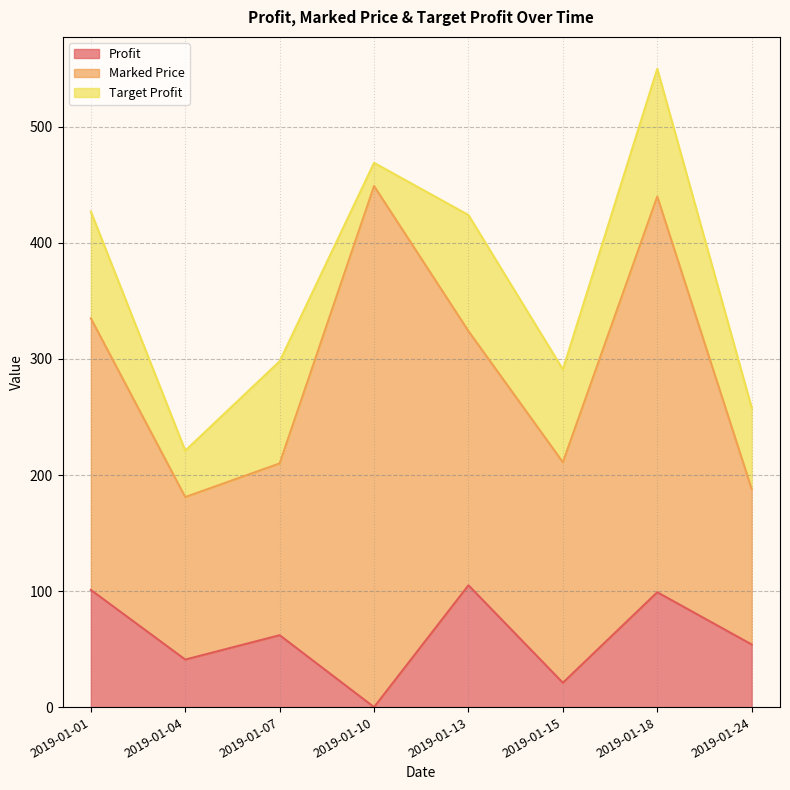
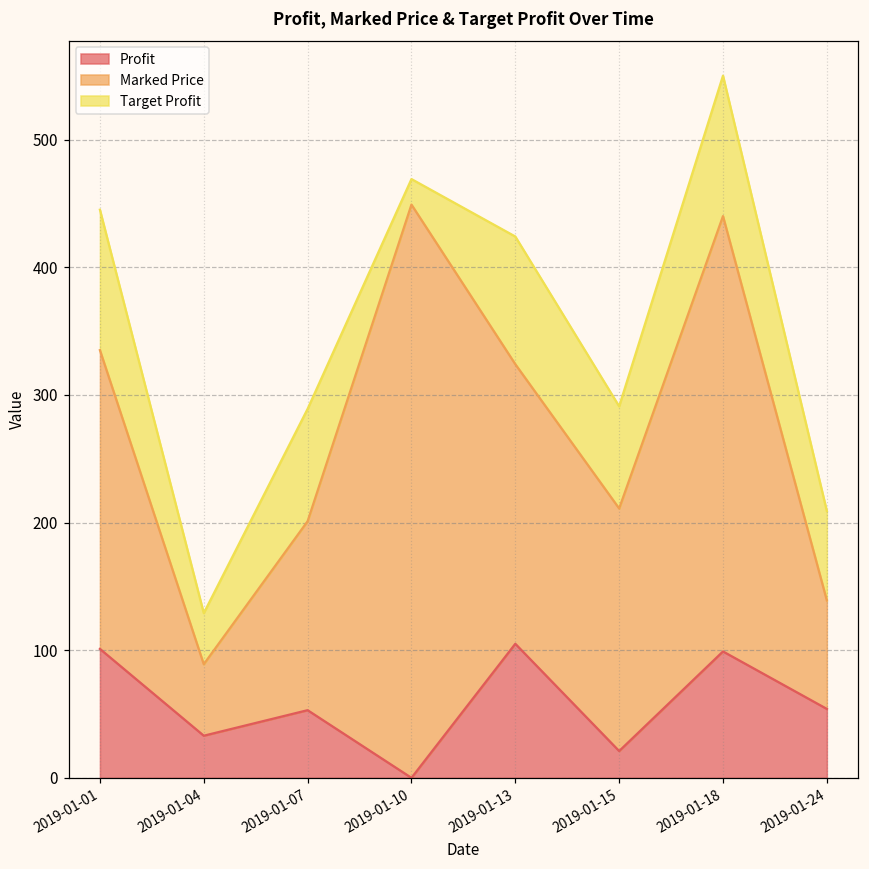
  {
    "Profit": {
      "2019-01-01": 101,
-     "2019-01-04": 41,
-     "2019-01-07": 62,
+     "2019-01-04": 33,
+     "2019-01-07": 53,
      "2019-01-10": 0,
      "2019-01-13": 105,
      "2019-01-15": 21,
      "2019-01-18": 99,
      "2019-01-24": 54
    },
    "Marked Price": {
      "2019-01-01": 234,
-     "2019-01-04": 140,
+     "2019-01-04": 56,
      "2019-01-07": 148,
      "2019-01-10": 449,
      "2019-01-13": 219,
      "2019-01-15": 190,
      "2019-01-18": 341,
-     "2019-01-24": 134
+     "2019-01-24": 85
    },
    "Target Profit": {
-     "2019-01-01": 92,
+     "2019-01-01": 110,
      "2019-01-04": 40,
      "2019-01-07": 88,
      "2019-01-10": 20,
      "2019-01-13": 100,
      "2019-01-15": 80,
      "2019-01-18": 110,
      "2019-01-24": 70
    }
  }
